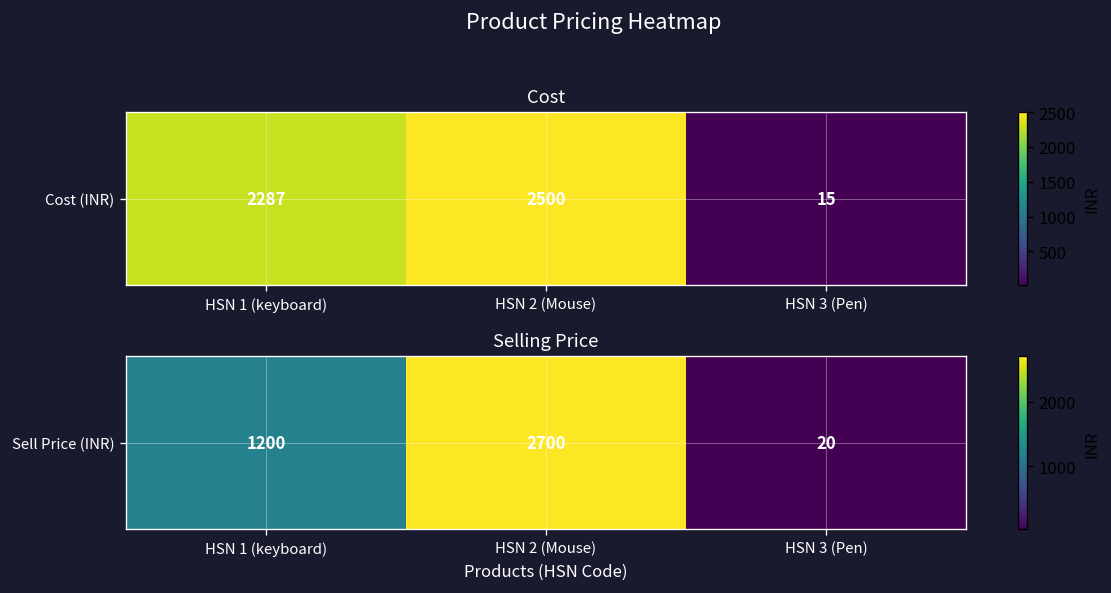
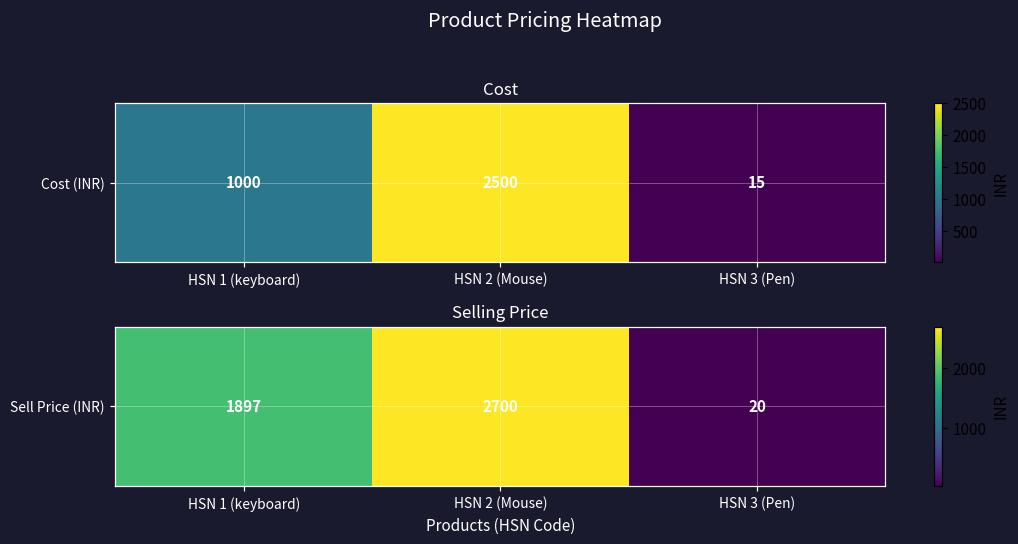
  {
    "Cost": {
      "Cost (INR)": {
-       "HSN 1 (keyboard)": 2287,
+       "HSN 1 (keyboard)": 1000,
        "HSN 2 (Mouse)": 2500,
        "HSN 3 (Pen)": 15
      }
    },
    "Selling Price": {
      "Sell Price (INR)": {
-       "HSN 1 (keyboard)": 1200,
+       "HSN 1 (keyboard)": 1897,
        "HSN 2 (Mouse)": 2700,
        "HSN 3 (Pen)": 20
      }
    }
  }
